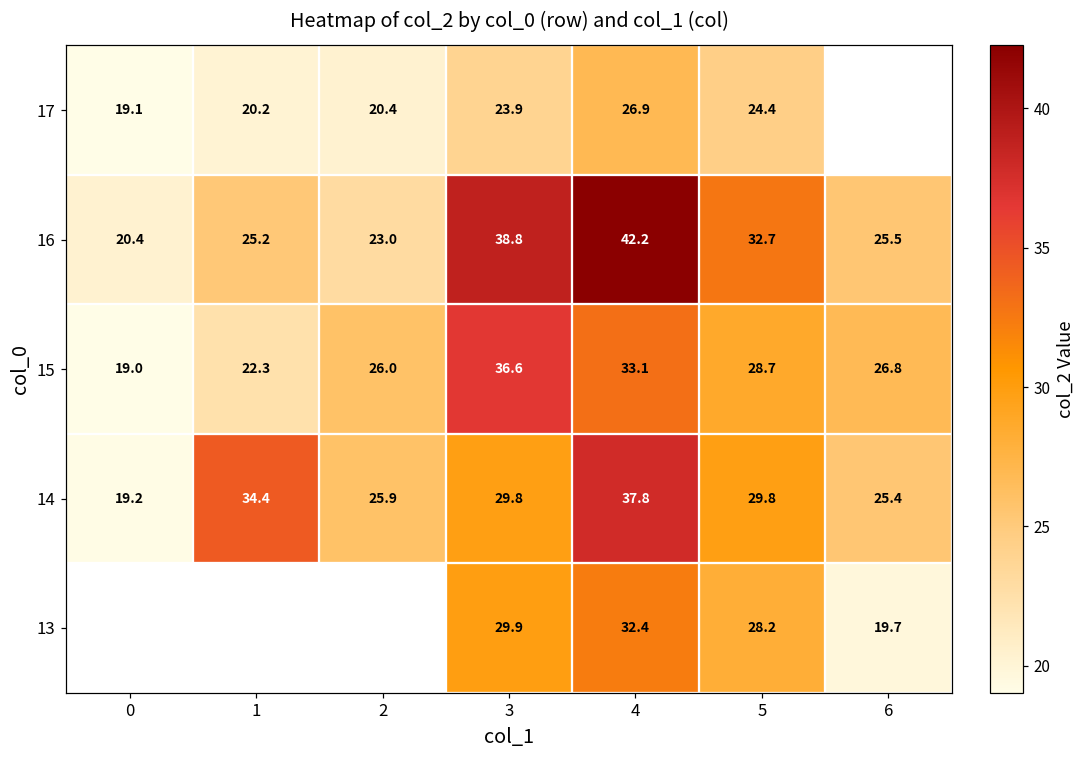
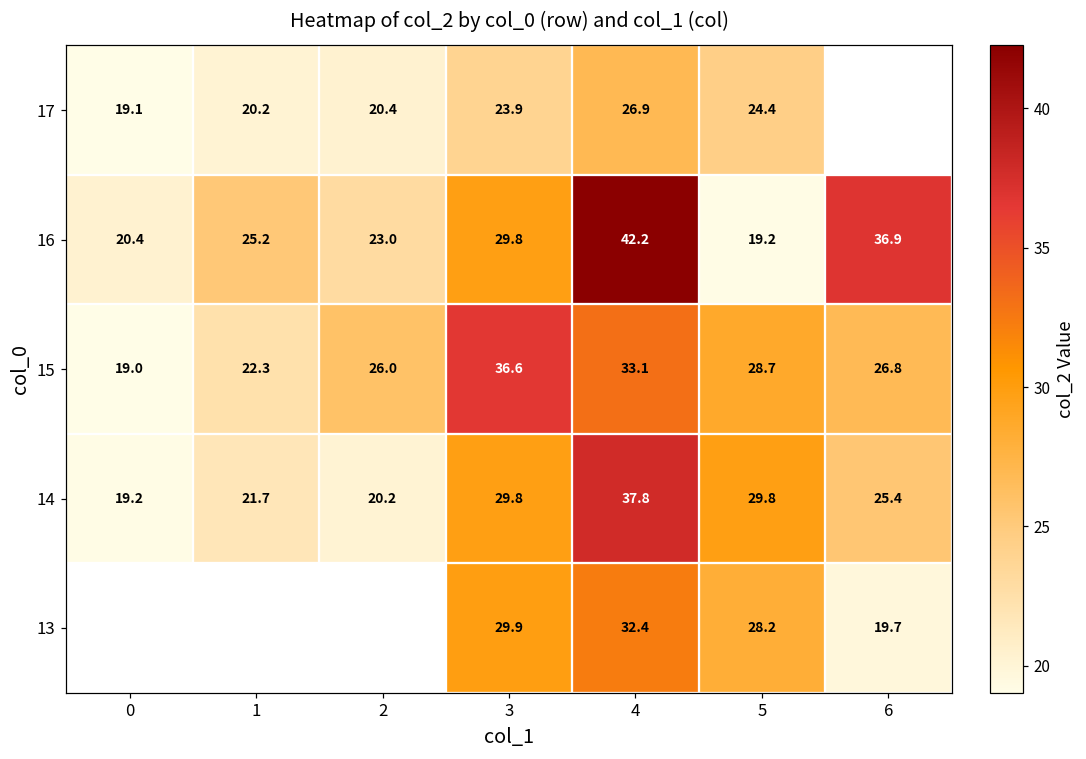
  {
    "17": {
      "0": 19.1,
      "1": 20.2,
      "2": 20.4,
      "3": 23.9,
      "4": 26.9,
      "5": 24.4
    },
    "16": {
      "0": 20.4,
      "1": 25.2,
      "2": 23.0,
-     "3": 38.8,
+     "3": 29.8,
      "4": 42.2,
-     "5": 32.7,
-     "6": 25.5
+     "5": 19.2,
+     "6": 36.9
    },
    "15": {
      "0": 19.0,
      "1": 22.3,
      "2": 26.0,
      "3": 36.6,
      "4": 33.1,
      "5": 28.7,
      "6": 26.8
    },
    "14": {
      "0": 19.2,
-     "1": 34.4,
-     "2": 25.9,
+     "1": 21.7,
+     "2": 20.2,
      "3": 29.8,
      "4": 37.8,
      "5": 29.8,
      "6": 25.4
    },
    "13": {
      "3": 29.9,
      "4": 32.4,
      "5": 28.2,
      "6": 19.7
    }
  }
